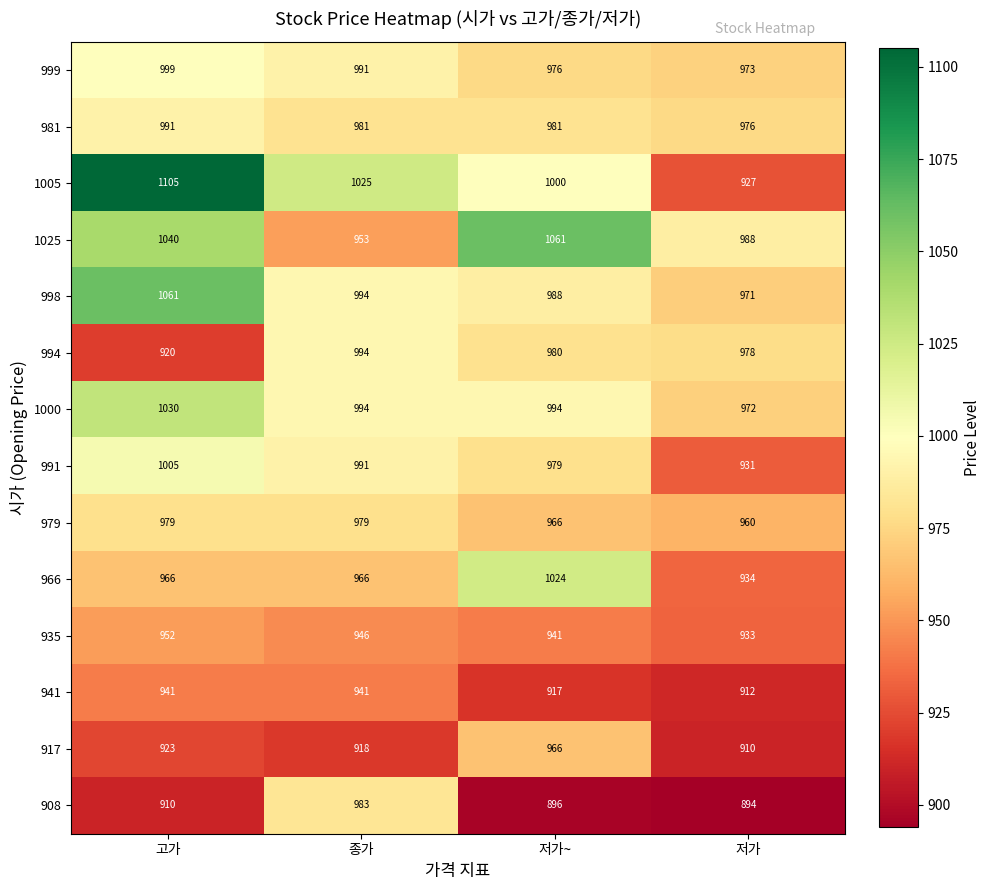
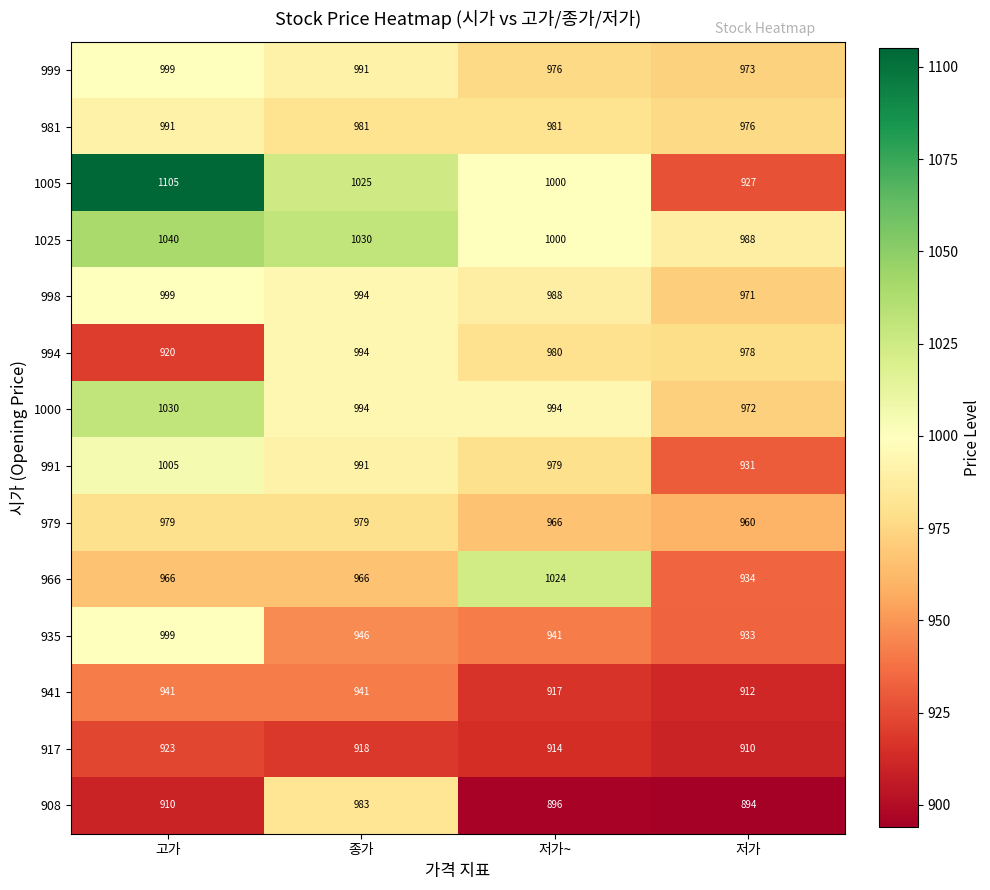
  {
    "999": {
      "고가": 999,
      "종가": 991,
      "저가~": 976,
      "저가": 973
    },
    "981": {
      "고가": 991,
      "종가": 981,
      "저가~": 981,
      "저가": 976
    },
    "1005": {
      "고가": 1105,
      "종가": 1025,
      "저가~": 1000,
      "저가": 927
    },
    "1025": {
      "고가": 1040,
-     "종가": 953,
-     "저가~": 1061,
+     "종가": 1030,
+     "저가~": 1000,
      "저가": 988
    },
    "998": {
-     "고가": 1061,
+     "고가": 999,
      "종가": 994,
      "저가~": 988,
      "저가": 971
    },
    "994": {
      "고가": 920,
      "종가": 994,
      "저가~": 980,
      "저가": 978
    },
    "1000": {
      "고가": 1030,
      "종가": 994,
      "저가~": 994,
      "저가": 972
    },
    "991": {
      "고가": 1005,
      "종가": 991,
      "저가~": 979,
      "저가": 931
    },
    "979": {
      "고가": 979,
      "종가": 979,
      "저가~": 966,
      "저가": 960
    },
    "966": {
      "고가": 966,
      "종가": 966,
      "저가~": 1024,
      "저가": 934
    },
    "935": {
-     "고가": 952,
+     "고가": 999,
      "종가": 946,
      "저가~": 941,
      "저가": 933
    },
    "941": {
      "고가": 941,
      "종가": 941,
      "저가~": 917,
      "저가": 912
    },
    "917": {
      "고가": 923,
      "종가": 918,
-     "저가~": 966,
+     "저가~": 914,
      "저가": 910
    },
    "908": {
      "고가": 910,
      "종가": 983,
      "저가~": 896,
      "저가": 894
    }
  }
